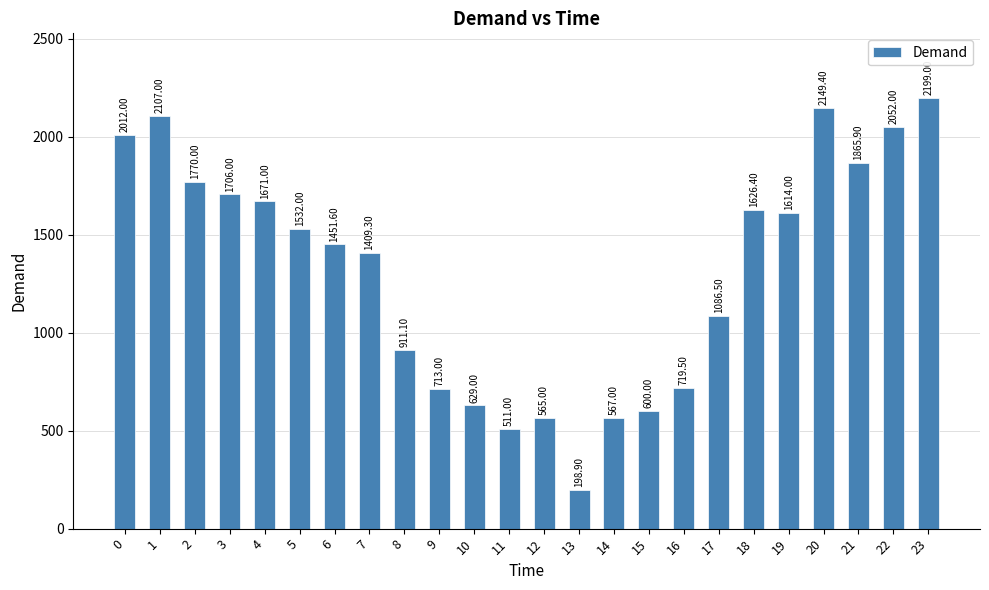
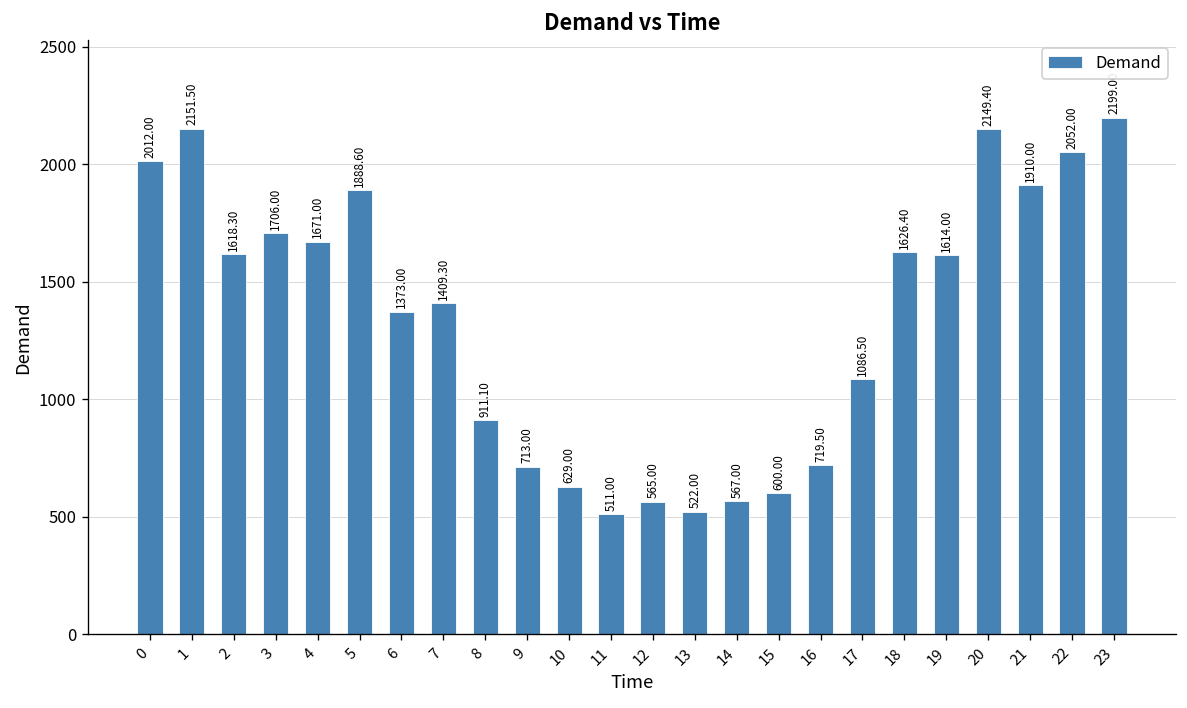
  {
    "0": 2012.00,
-   "1": 2107.00,
-   "2": 1770.00,
+   "1": 2151.50,
+   "2": 1618.30,
    "3": 1706.00,
    "4": 1671.00,
-   "5": 1532.00,
-   "6": 1451.60,
+   "5": 1888.60,
+   "6": 1373.00,
    "7": 1409.30,
    "8": 911.10,
    "9": 713.00,
    "10": 629.00,
    "11": 511.00,
    "12": 565.00,
-   "13": 198.90,
+   "13": 522.00,
    "14": 567.00,
    "15": 600.00,
    "16": 719.50,
    "17": 1086.50,
    "18": 1626.40,
    "19": 1614.00,
    "20": 2149.40,
-   "21": 1865.90,
+   "21": 1910.00,
    "22": 2052.00
  }
